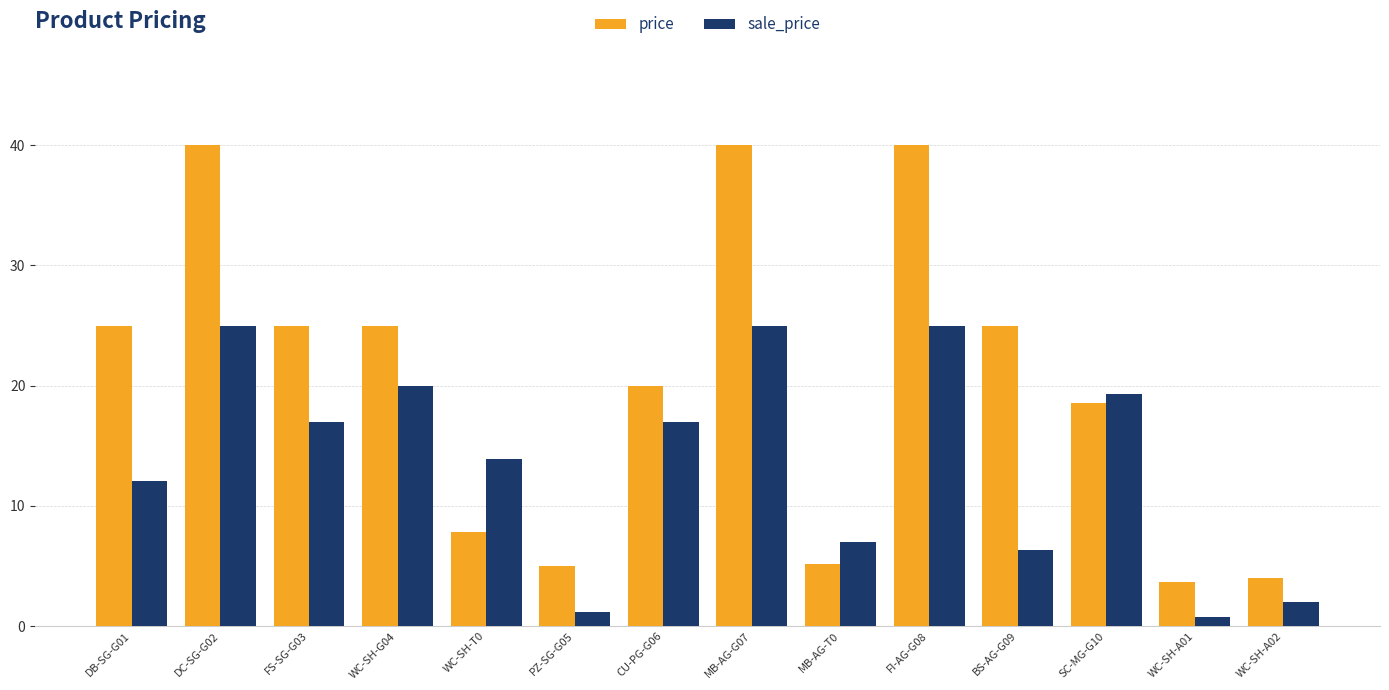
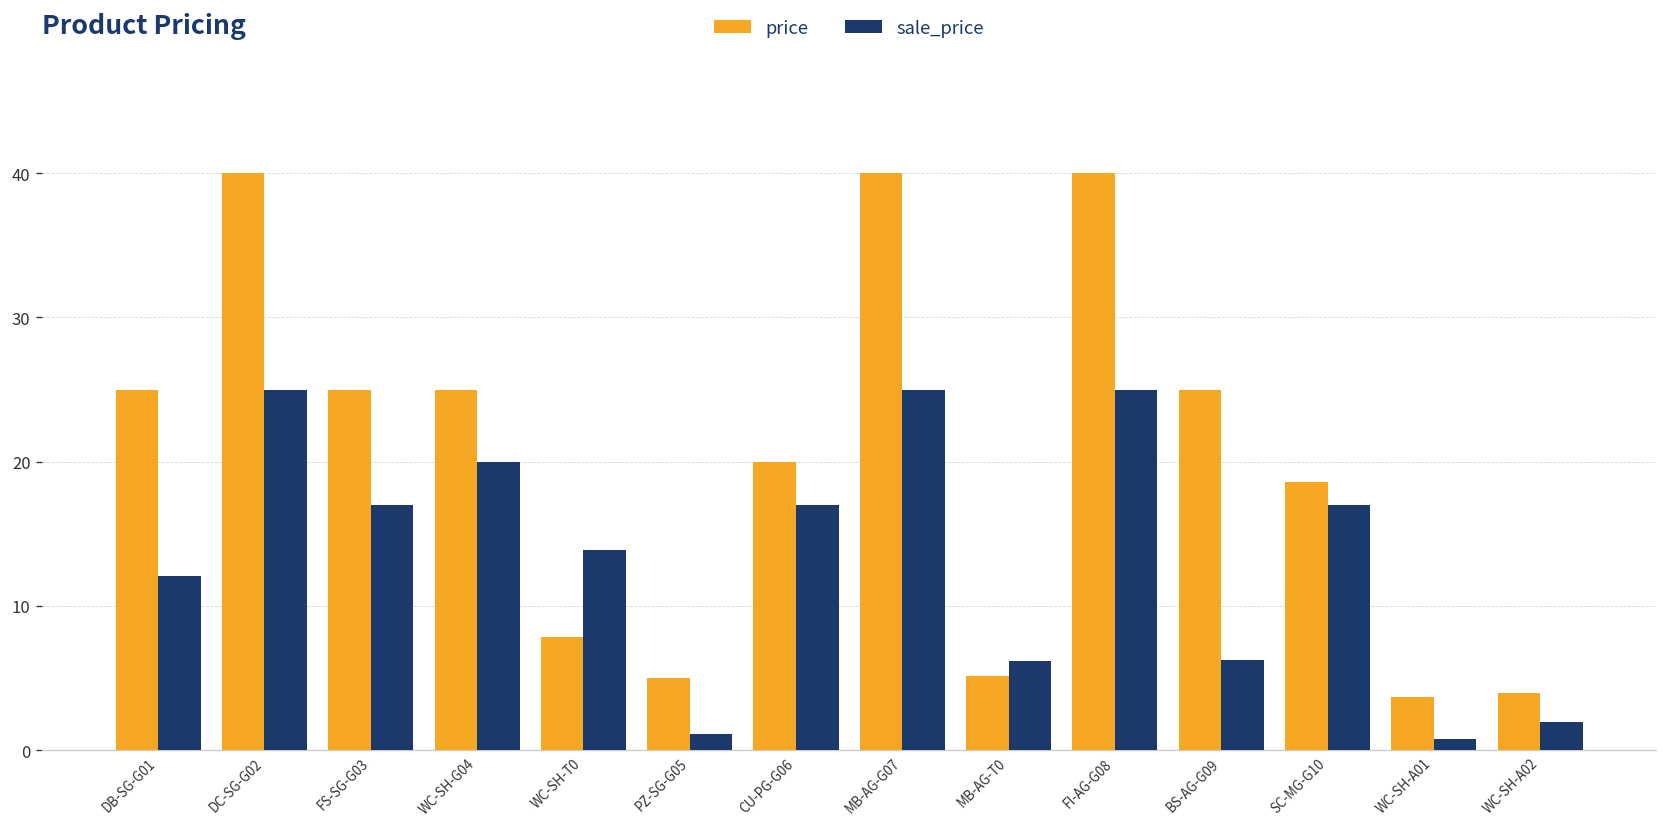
  {
    "price": {
      "DB-SG-G01": 25.0,
      "DC-SG-G02": 40.0,
      "FS-SG-G03": 25.0,
      "WC-SH-G04": 25.0,
      "WC-SH-T0": 7.9,
      "PZ-SG-G05": 5.0,
      "CU-PG-G06": 20.0,
      "MB-AG-G07": 40.0,
      "MB-AG-T0": 5.2,
      "FI-AG-G08": 40.0,
      "BS-AG-G09": 25.0,
      "SC-MG-G10": 18.6,
      "WC-SH-A01": 3.7,
      "WC-SH-A02": 4.0
    },
    "sale_price": {
      "DB-SG-G01": 12.1,
      "DC-SG-G02": 25.0,
      "FS-SG-G03": 17.0,
      "WC-SH-G04": 20.0,
      "WC-SH-T0": 13.9,
      "PZ-SG-G05": 1.1,
      "CU-PG-G06": 17.0,
      "MB-AG-G07": 25.0,
-     "MB-AG-T0": 7.0,
+     "MB-AG-T0": 6.2,
      "FI-AG-G08": 25.0,
      "BS-AG-G09": 6.3,
-     "SC-MG-G10": 19.3,
+     "SC-MG-G10": 17.0,
      "WC-SH-A01": 0.8,
      "WC-SH-A02": 2.0
    }
  }
